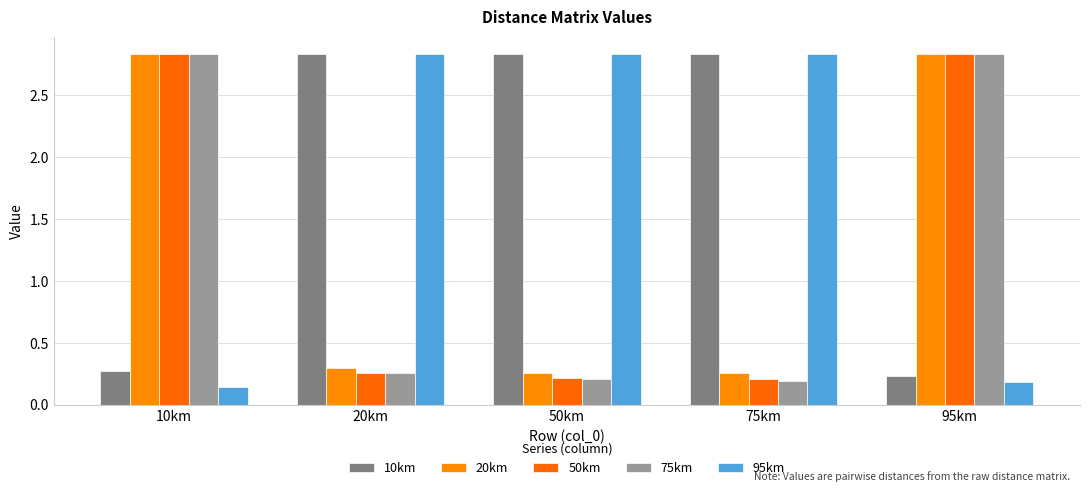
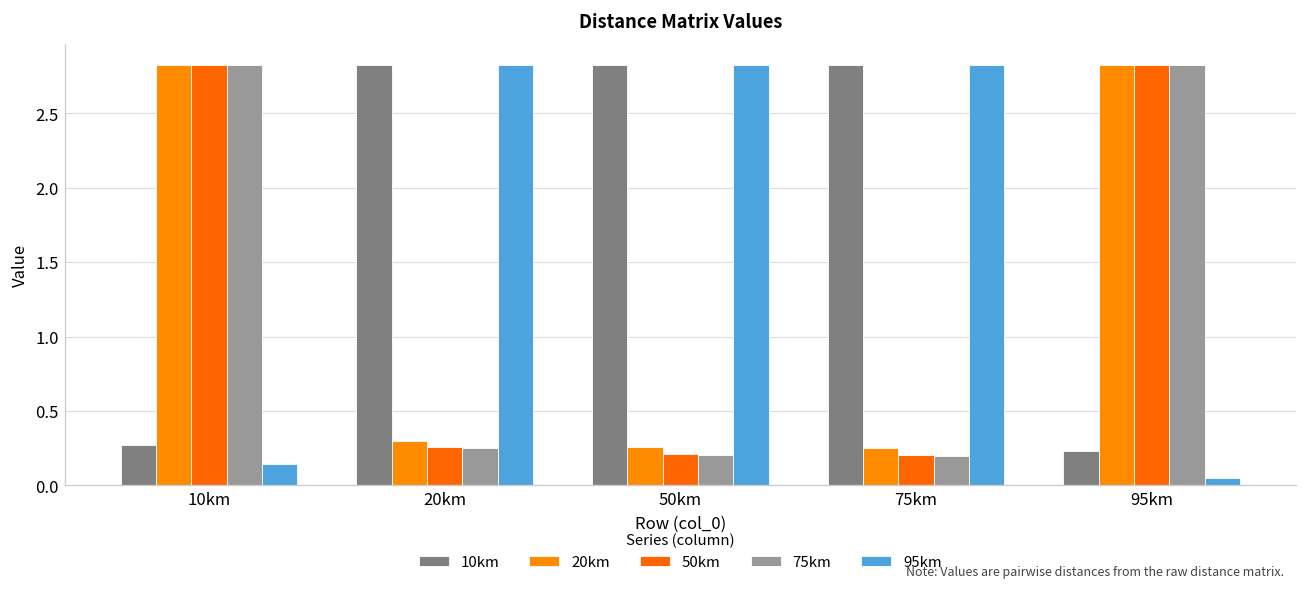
  {
    "95km": {
      "10km": 0.15,
      "20km": 2.83,
      "50km": 2.83,
      "75km": 2.83,
-     "95km": 0.18
+     "95km": 0.05
    }
  }
